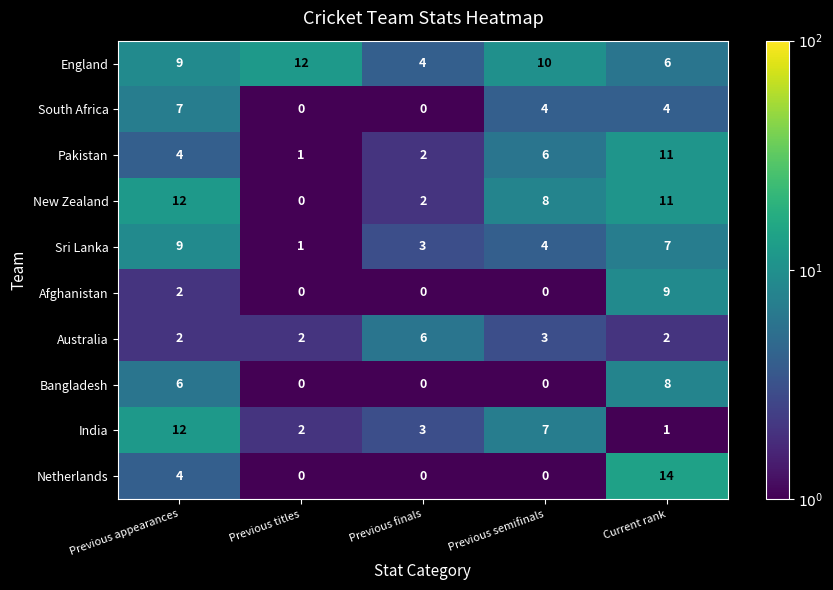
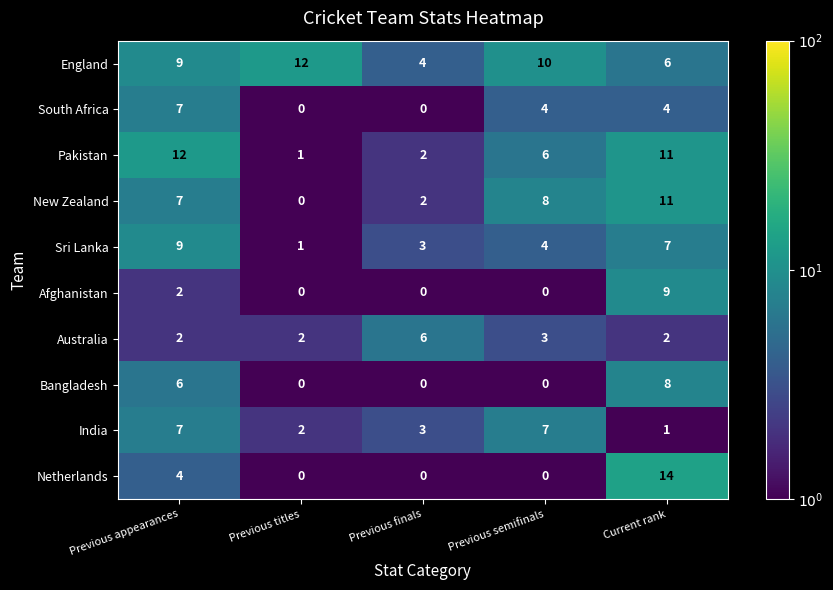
  {
    "England": {
      "Previous appearances": 9,
      "Previous titles": 12,
      "Previous finals": 4,
      "Previous semifinals": 10,
      "Current rank": 6
    },
    "South Africa": {
      "Previous appearances": 7,
      "Previous titles": 0,
      "Previous finals": 0,
      "Previous semifinals": 4,
      "Current rank": 4
    },
    "Pakistan": {
-     "Previous appearances": 4,
+     "Previous appearances": 12,
      "Previous titles": 1,
      "Previous finals": 2,
      "Previous semifinals": 6,
      "Current rank": 11
    },
    "New Zealand": {
-     "Previous appearances": 12,
+     "Previous appearances": 7,
      "Previous titles": 0,
      "Previous finals": 2,
      "Previous semifinals": 8,
      "Current rank": 11
    },
    "Sri Lanka": {
      "Previous appearances": 9,
      "Previous titles": 1,
      "Previous finals": 3,
      "Previous semifinals": 4,
      "Current rank": 7
    },
    "Afghanistan": {
      "Previous appearances": 2,
      "Previous titles": 0,
      "Previous finals": 0,
      "Previous semifinals": 0,
      "Current rank": 9
    },
    "Australia": {
      "Previous appearances": 2,
      "Previous titles": 2,
      "Previous finals": 6,
      "Previous semifinals": 3,
      "Current rank": 2
    },
    "Bangladesh": {
      "Previous appearances": 6,
      "Previous titles": 0,
      "Previous finals": 0,
      "Previous semifinals": 0,
      "Current rank": 8
    },
    "India": {
-     "Previous appearances": 12,
+     "Previous appearances": 7,
      "Previous titles": 2,
      "Previous finals": 3,
      "Previous semifinals": 7,
      "Current rank": 1
    },
    "Netherlands": {
      "Previous appearances": 4,
      "Previous titles": 0,
      "Previous finals": 0,
      "Previous semifinals": 0,
      "Current rank": 14
    }
  }
